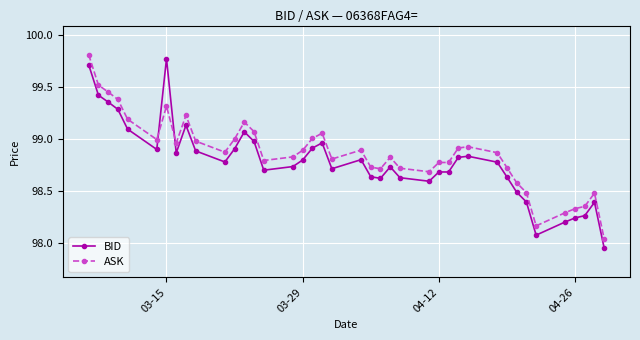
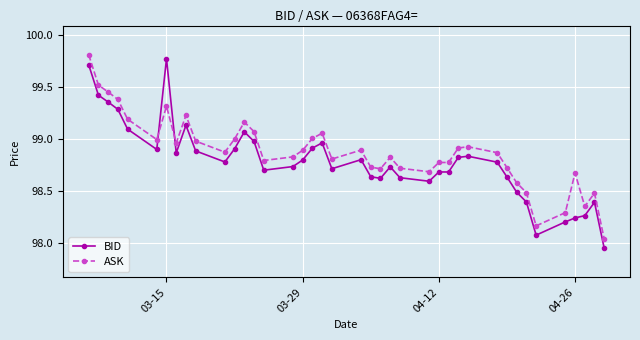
  {
    "BID": {
      "03-15": 99.77,
      "03-29": 98.80,
      "04-12": 98.68,
      "04-26": 98.24
    },
    "ASK": {
      "03-15": 99.32,
      "03-29": 98.89,
      "04-12": 98.78,
-     "04-26": 98.33
+     "04-26": 98.67
    }
  }
